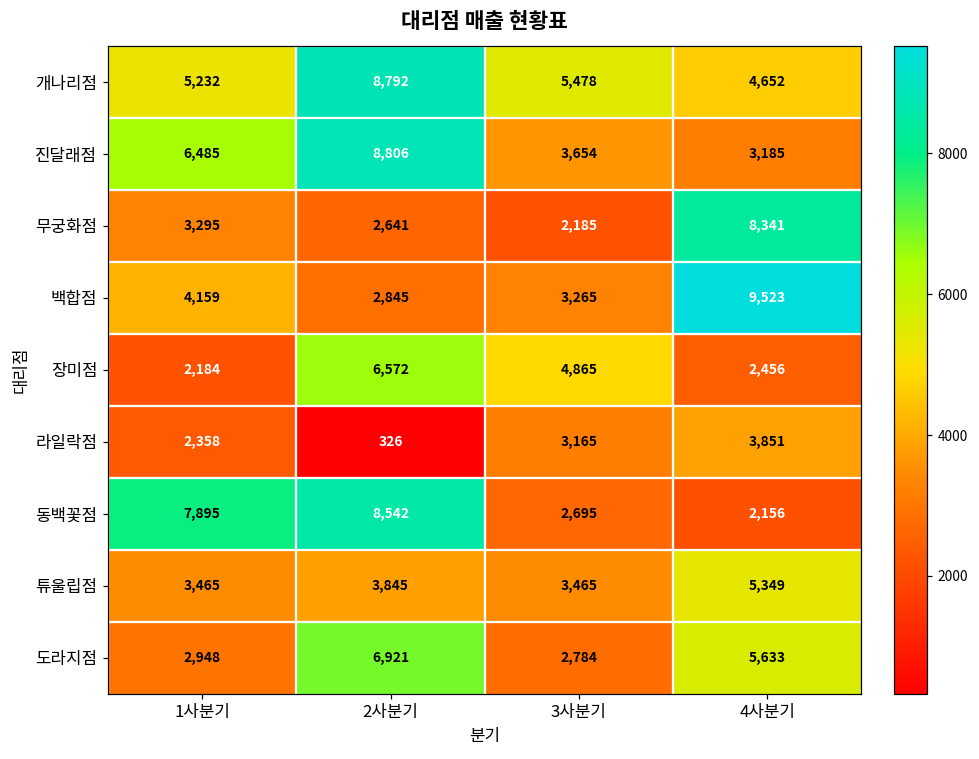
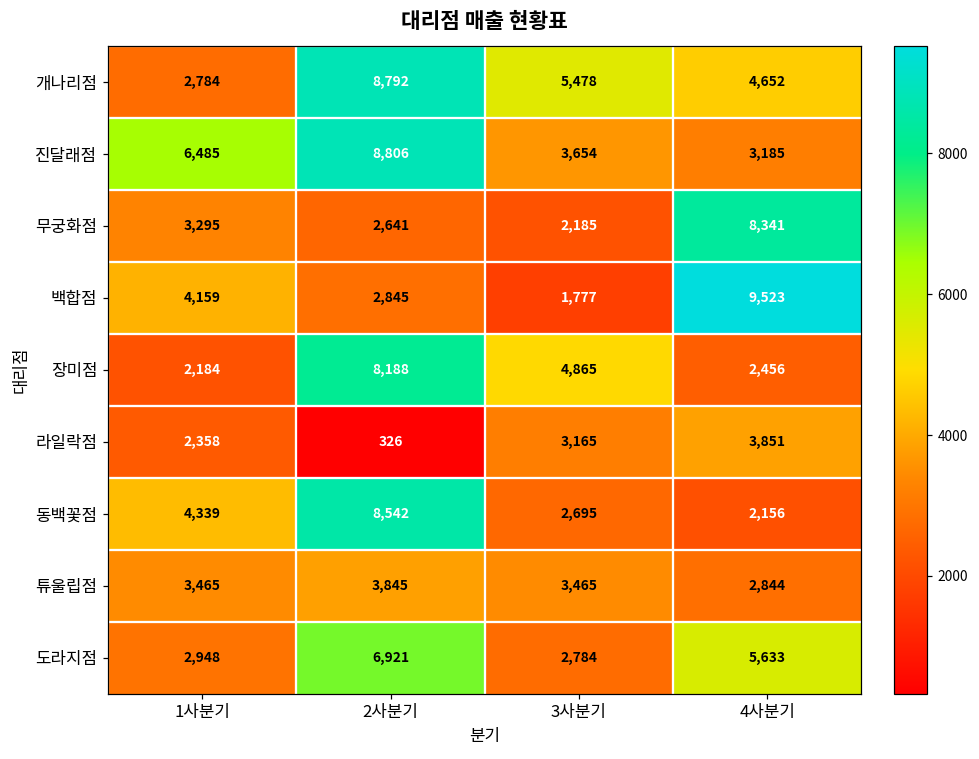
  {
    "개나리점": {
-     "1사분기": "5,232",
+     "1사분기": "2,784",
      "2사분기": "8,792",
      "3사분기": "5,478",
      "4사분기": "4,652"
    },
    "진달래점": {
      "1사분기": "6,485",
      "2사분기": "8,806",
      "3사분기": "3,654",
      "4사분기": "3,185"
    },
    "무궁화점": {
      "1사분기": "3,295",
      "2사분기": "2,641",
      "3사분기": "2,185",
      "4사분기": "8,341"
    },
    "백합점": {
      "1사분기": "4,159",
      "2사분기": "2,845",
-     "3사분기": "3,265",
+     "3사분기": "1,777",
      "4사분기": "9,523"
    },
    "장미점": {
      "1사분기": "2,184",
-     "2사분기": "6,572",
+     "2사분기": "8,188",
      "3사분기": "4,865",
      "4사분기": "2,456"
    },
    "라일락점": {
      "1사분기": "2,358",
      "2사분기": "326",
      "3사분기": "3,165",
      "4사분기": "3,851"
    },
    "동백꽃점": {
-     "1사분기": "7,895",
+     "1사분기": "4,339",
      "2사분기": "8,542",
      "3사분기": "2,695",
      "4사분기": "2,156"
    },
    "튜울립점": {
      "1사분기": "3,465",
      "2사분기": "3,845",
      "3사분기": "3,465",
-     "4사분기": "5,349"
+     "4사분기": "2,844"
    },
    "도라지점": {
      "1사분기": "2,948",
      "2사분기": "6,921",
      "3사분기": "2,784",
      "4사분기": "5,633"
    }
  }
